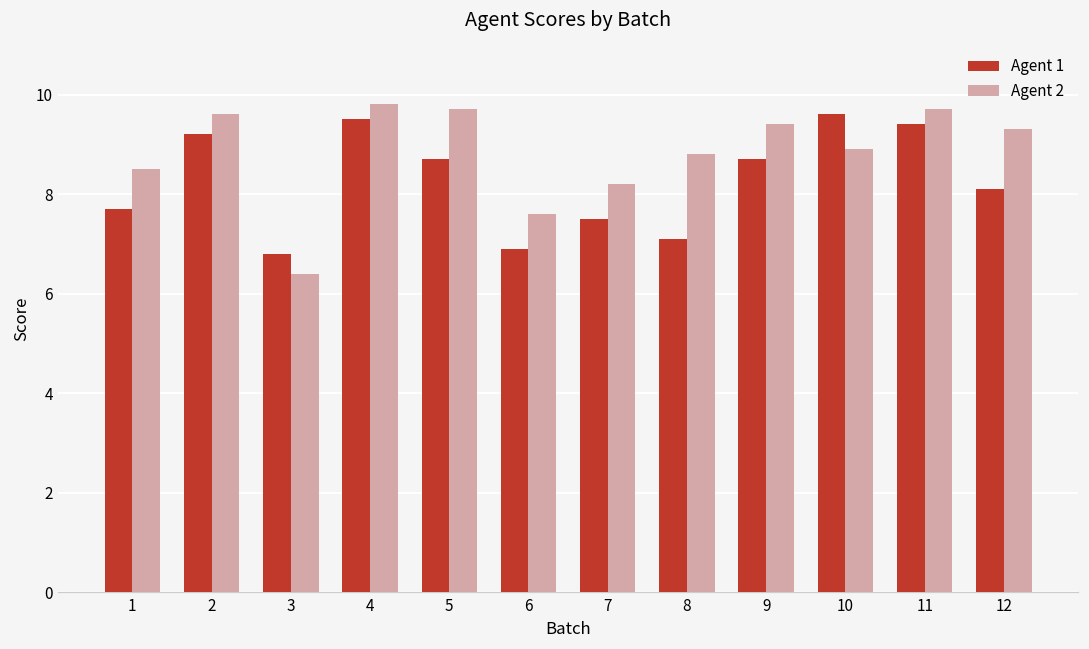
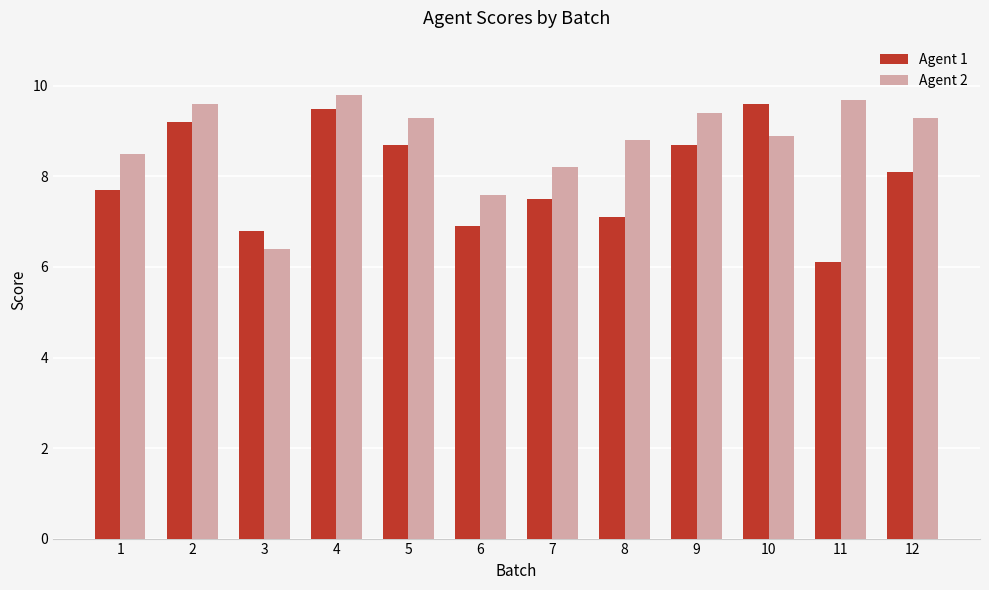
  {
    "Agent 1": {
      "1": 7.7,
      "2": 9.2,
      "3": 6.8,
      "4": 9.5,
      "5": 8.7,
      "6": 6.9,
      "7": 7.5,
      "8": 7.1,
      "9": 8.7,
      "10": 9.6,
-     "11": 9.4,
+     "11": 6.1,
      "12": 8.1
    },
    "Agent 2": {
      "1": 8.5,
      "2": 9.6,
      "3": 6.4,
      "4": 9.8,
-     "5": 9.7,
+     "5": 9.3,
      "6": 7.6,
      "7": 8.2,
      "8": 8.8,
      "9": 9.4,
      "10": 8.9,
      "11": 9.7,
      "12": 9.3
    }
  }
